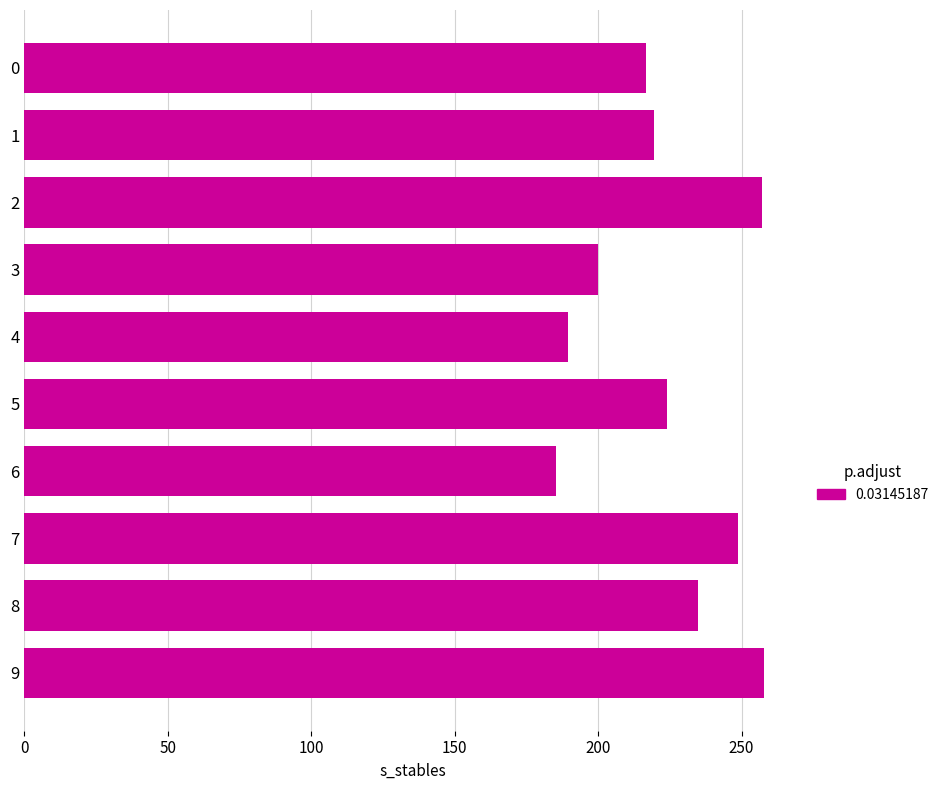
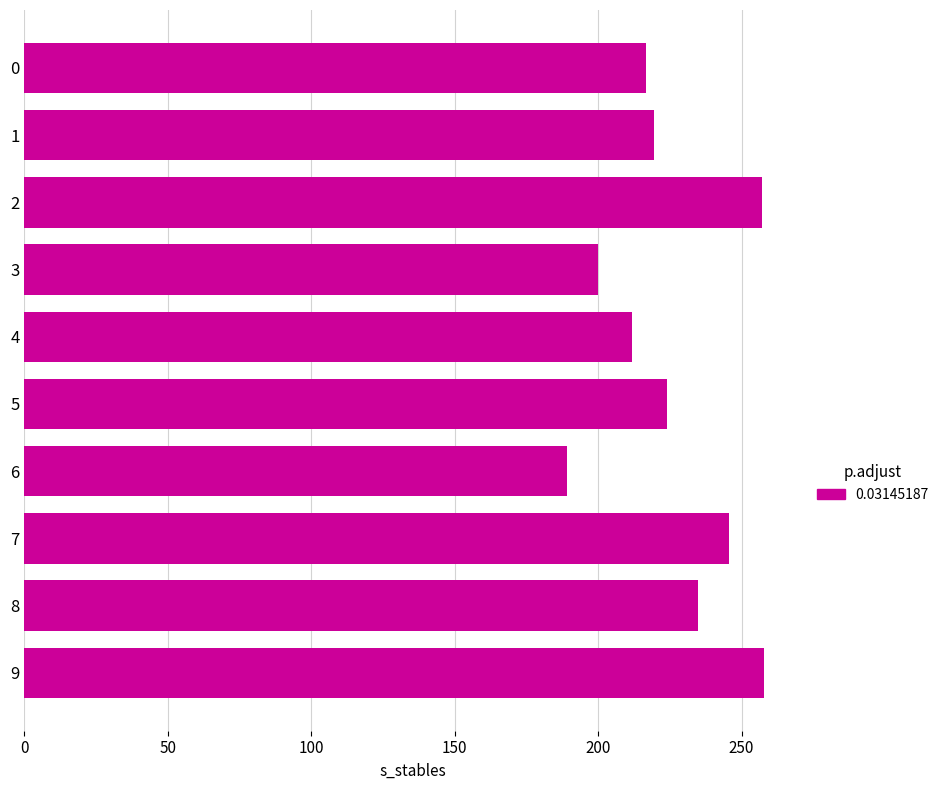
  {
    "0": 217,
    "1": 219,
    "2": 257,
    "3": 200,
-   "4": 190,
+   "4": 212,
    "5": 224,
-   "6": 185,
-   "7": 249,
+   "6": 189,
+   "7": 246,
    "8": 235,
    "9": 258
  }
